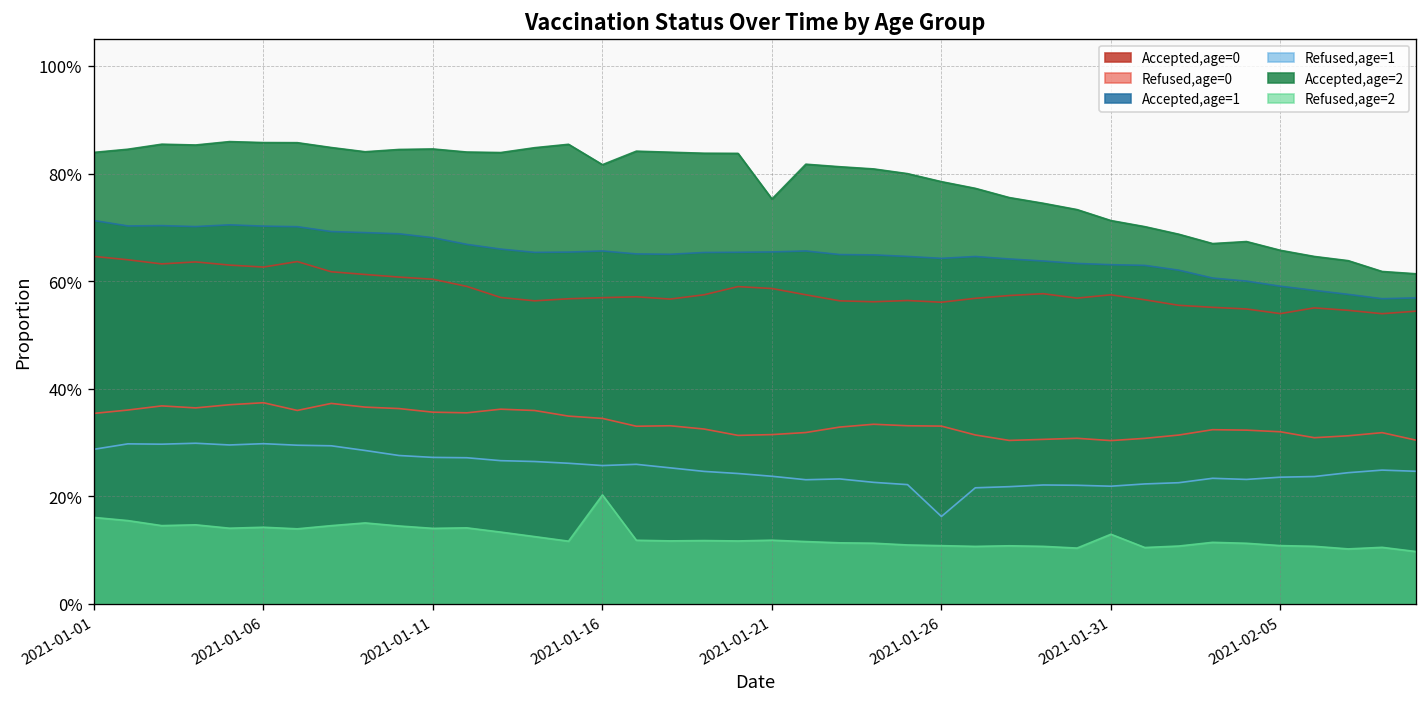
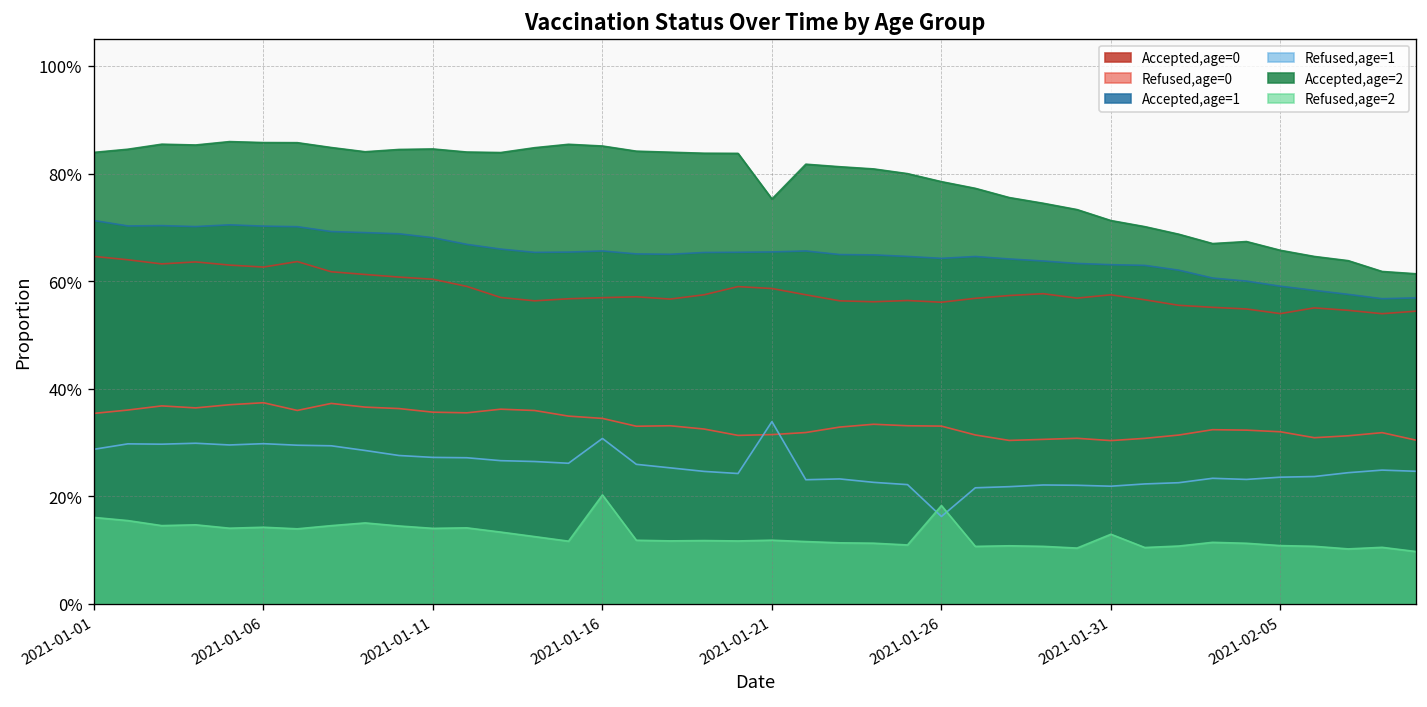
  {
    "Accepted,age=1": {
      "2021-01-01": "71%",
      "2021-01-06": "70%",
      "2021-01-11": "68%",
      "2021-01-16": "66%",
      "2021-01-21": "65%",
      "2021-01-26": "64%",
      "2021-01-31": "63%",
      "2021-02-05": "59%"
    },
    "Refused,age=1": {
      "2021-01-01": "29%",
      "2021-01-06": "30%",
      "2021-01-11": "27%",
-     "2021-01-16": "26%",
-     "2021-01-21": "24%",
+     "2021-01-16": "31%",
+     "2021-01-21": "34%",
      "2021-01-26": "16%",
      "2021-01-31": "22%",
      "2021-02-05": "24%"
    },
    "Accepted,age=2": {
      "2021-01-01": "84%",
      "2021-01-06": "86%",
      "2021-01-11": "85%",
-     "2021-01-16": "82%",
+     "2021-01-16": "85%",
      "2021-01-21": "75%",
      "2021-01-26": "78%",
      "2021-01-31": "71%",
      "2021-02-05": "66%"
    },
    "Refused,age=2": {
      "2021-01-01": "16%",
      "2021-01-06": "14%",
      "2021-01-11": "14%",
      "2021-01-16": "20%",
      "2021-01-21": "12%",
-     "2021-01-26": "11%",
+     "2021-01-26": "18%",
      "2021-01-31": "13%",
      "2021-02-05": "11%"
    }
  }
